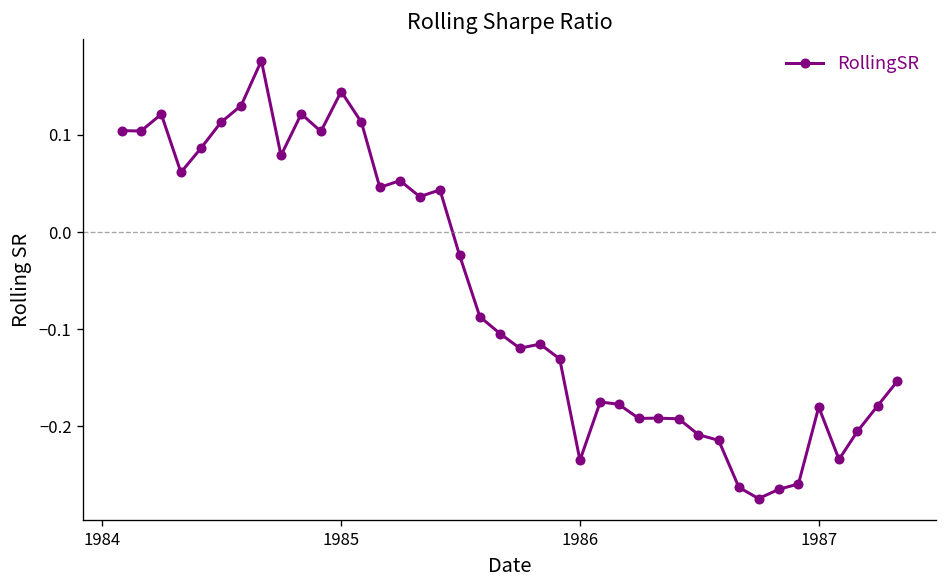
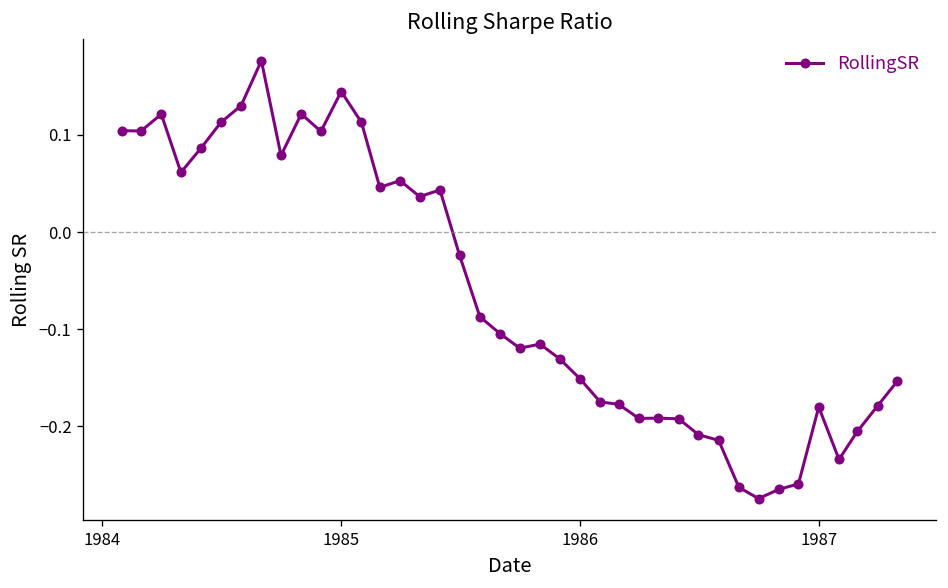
  {
    "1985": 0.14,
-   "1986": -0.23,
+   "1986": -0.15,
    "1987": -0.18
  }
